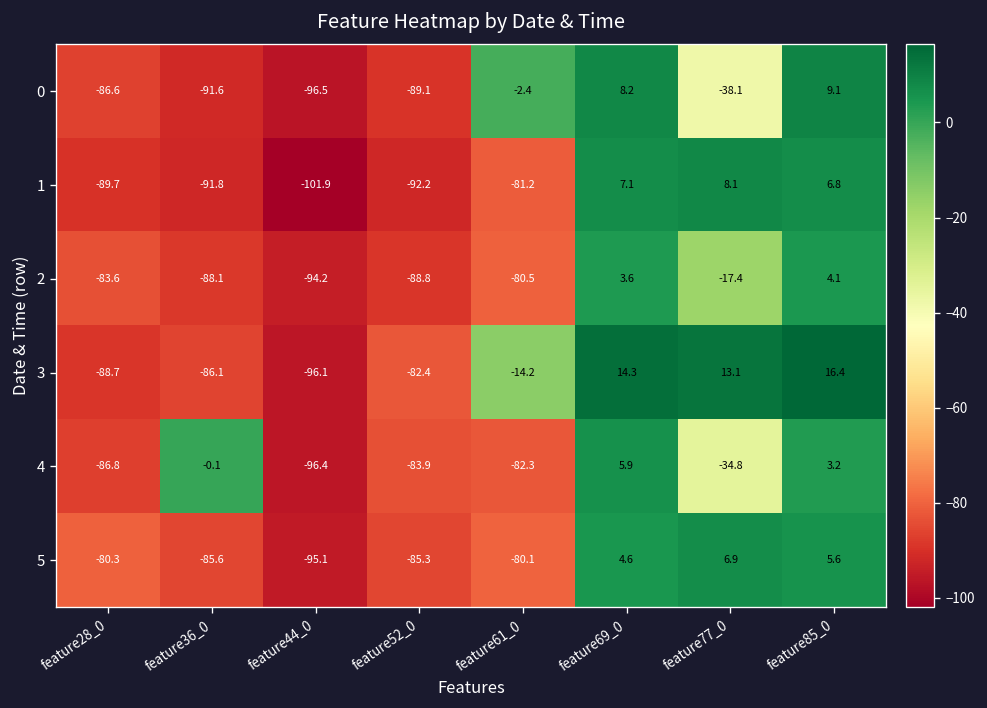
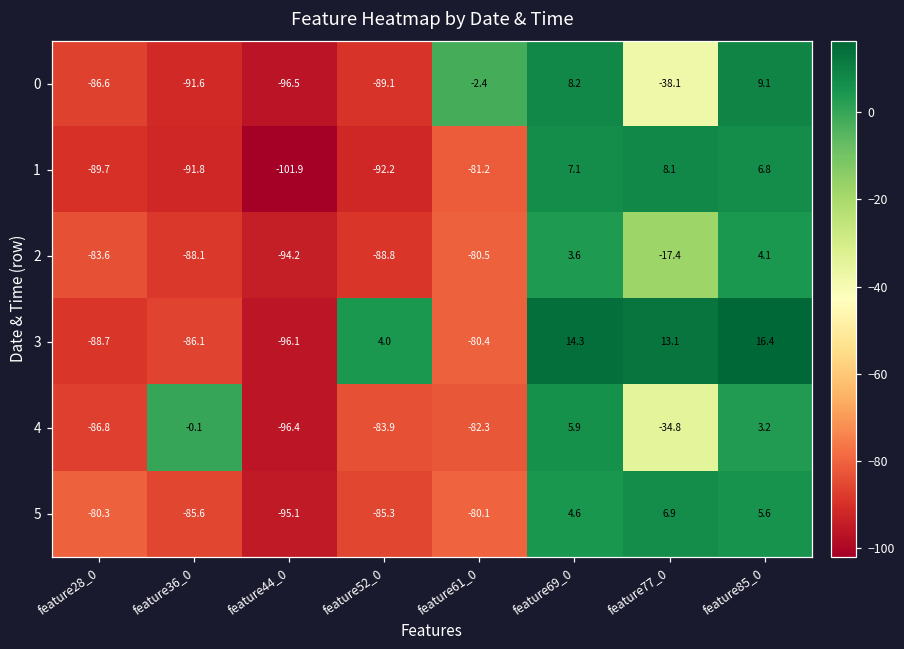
  {
    "0": {
      "feature28_0": -86.6,
      "feature36_0": -91.6,
      "feature44_0": -96.5,
      "feature52_0": -89.1,
      "feature61_0": -2.4,
      "feature69_0": 8.2,
      "feature77_0": -38.1,
      "feature85_0": 9.1
    },
    "1": {
      "feature28_0": -89.7,
      "feature36_0": -91.8,
      "feature44_0": -101.9,
      "feature52_0": -92.2,
      "feature61_0": -81.2,
      "feature69_0": 7.1,
      "feature77_0": 8.1,
      "feature85_0": 6.8
    },
    "2": {
      "feature28_0": -83.6,
      "feature36_0": -88.1,
      "feature44_0": -94.2,
      "feature52_0": -88.8,
      "feature61_0": -80.5,
      "feature69_0": 3.6,
      "feature77_0": -17.4,
      "feature85_0": 4.1
    },
    "3": {
      "feature28_0": -88.7,
      "feature36_0": -86.1,
      "feature44_0": -96.1,
-     "feature52_0": -82.4,
-     "feature61_0": -14.2,
+     "feature52_0": 4.0,
+     "feature61_0": -80.4,
      "feature69_0": 14.3,
      "feature77_0": 13.1,
      "feature85_0": 16.4
    },
    "4": {
      "feature28_0": -86.8,
      "feature36_0": -0.1,
      "feature44_0": -96.4,
      "feature52_0": -83.9,
      "feature61_0": -82.3,
      "feature69_0": 5.9,
      "feature77_0": -34.8,
      "feature85_0": 3.2
    },
    "5": {
      "feature28_0": -80.3,
      "feature36_0": -85.6,
      "feature44_0": -95.1,
      "feature52_0": -85.3,
      "feature61_0": -80.1,
      "feature69_0": 4.6,
      "feature77_0": 6.9,
      "feature85_0": 5.6
    }
  }
